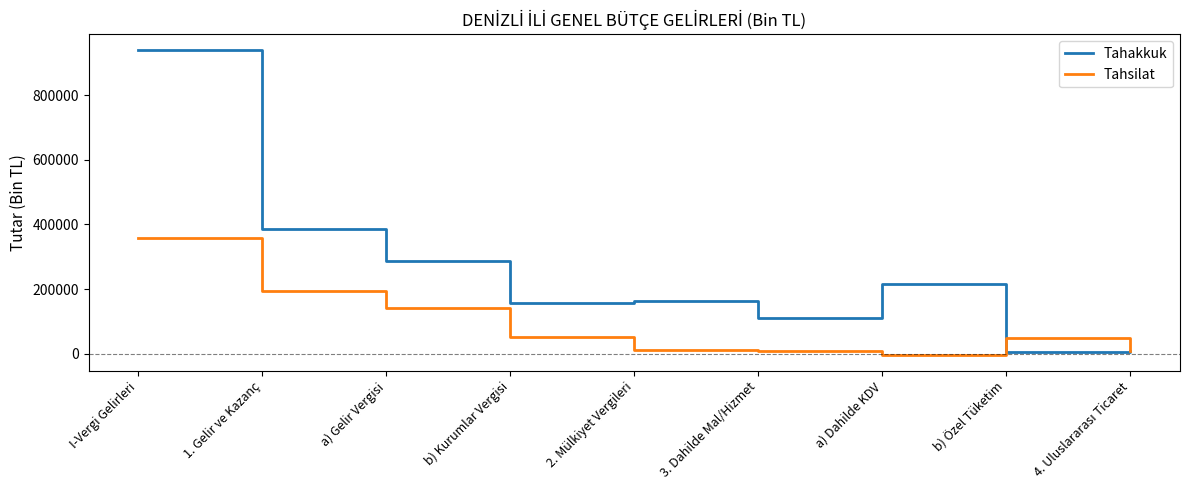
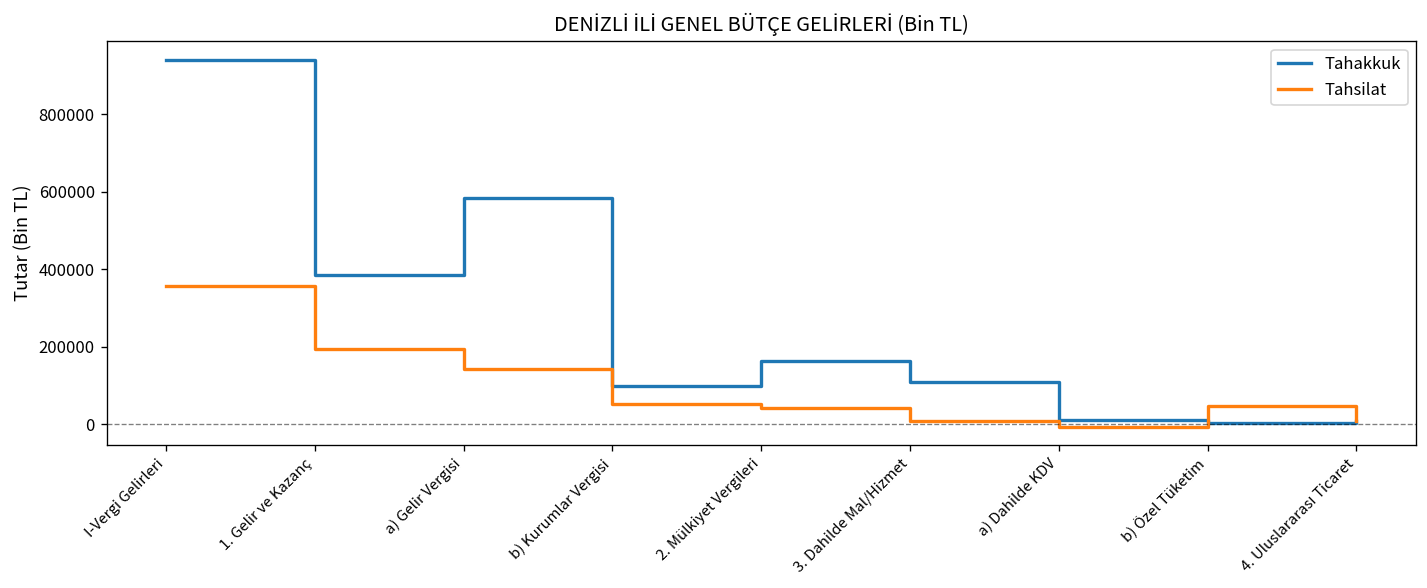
  {
    "Tahakkuk": {
      "I-Vergi Gelirleri": 940000,
      "1. Gelir ve Kazanç": 380000,
-     "a) Gelir Vergisi": 290000,
-     "b) Kurumlar Vergisi": 160000,
+     "a) Gelir Vergisi": 580000,
+     "b) Kurumlar Vergisi": 100000,
      "2. Mülkiyet Vergileri": 160000,
      "3. Dahilde Mal/Hizmet": 110000,
-     "a) Dahilde KDV": 220000,
+     "a) Dahilde KDV": 10000,
      "b) Özel Tüketim": 0
    },
    "Tahsilat": {
      "I-Vergi Gelirleri": 360000,
      "1. Gelir ve Kazanç": 190000,
      "a) Gelir Vergisi": 140000,
      "b) Kurumlar Vergisi": 50000,
-     "2. Mülkiyet Vergileri": 10000,
+     "2. Mülkiyet Vergileri": 40000,
      "3. Dahilde Mal/Hizmet": 10000,
      "a) Dahilde KDV": -10000,
      "b) Özel Tüketim": 50000
    }
  }
